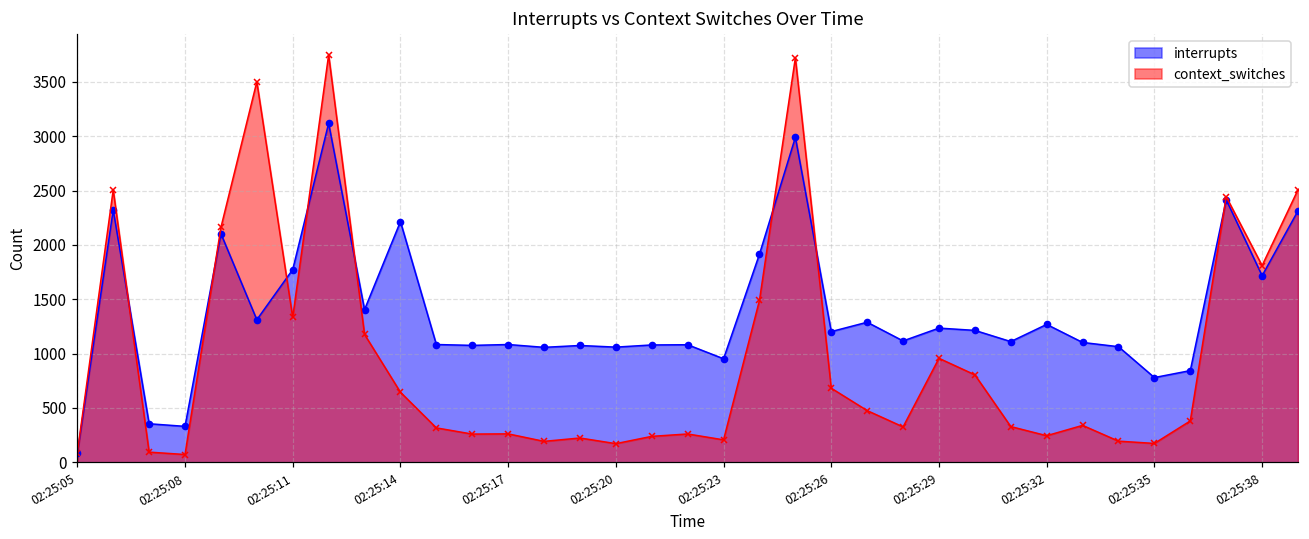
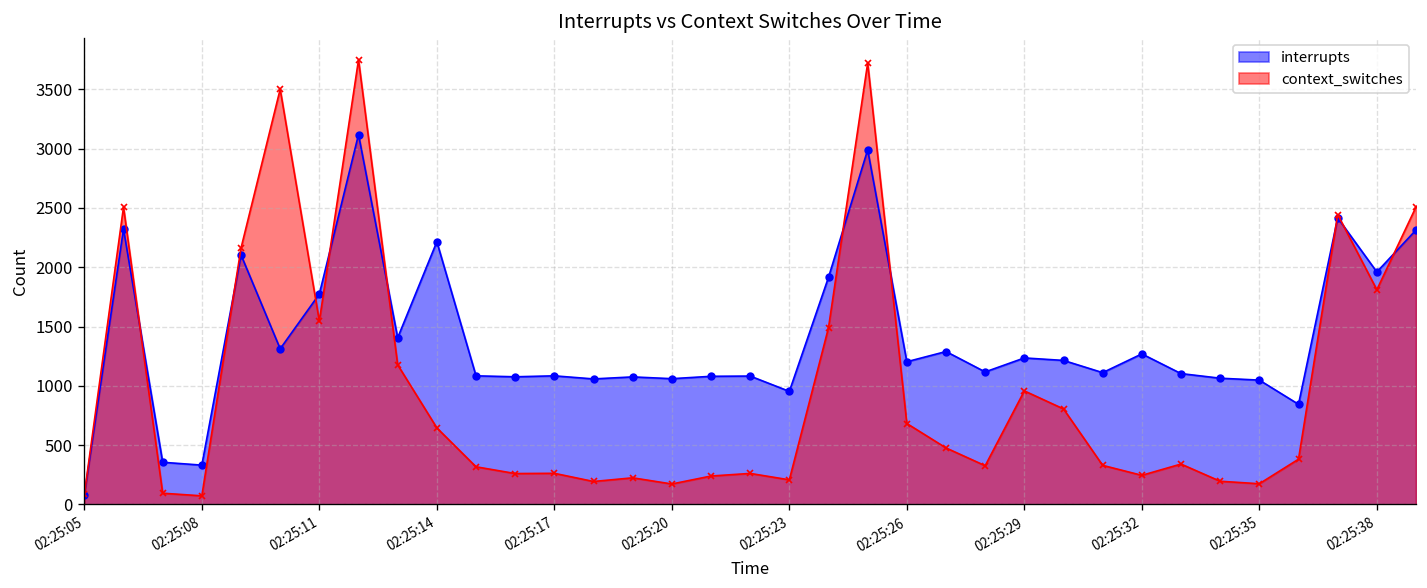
  {
    "interrupts": {
      "02:25:08": 300,
      "02:25:11": 1800,
      "02:25:14": 2200,
      "02:25:17": 1100,
      "02:25:20": 1100,
      "02:25:23": 1000,
      "02:25:26": 1200,
      "02:25:29": 1200,
      "02:25:32": 1300,
-     "02:25:35": 800,
-     "02:25:38": 1700
+     "02:25:35": 1000,
+     "02:25:38": 2000
    },
    "context_switches": {
      "02:25:08": 100,
-     "02:25:11": 1300,
+     "02:25:11": 1500,
      "02:25:14": 600,
      "02:25:17": 300,
      "02:25:20": 200,
      "02:25:23": 200,
      "02:25:26": 700,
      "02:25:29": 1000,
      "02:25:32": 200,
      "02:25:35": 200,
      "02:25:38": 1800
    }
  }
